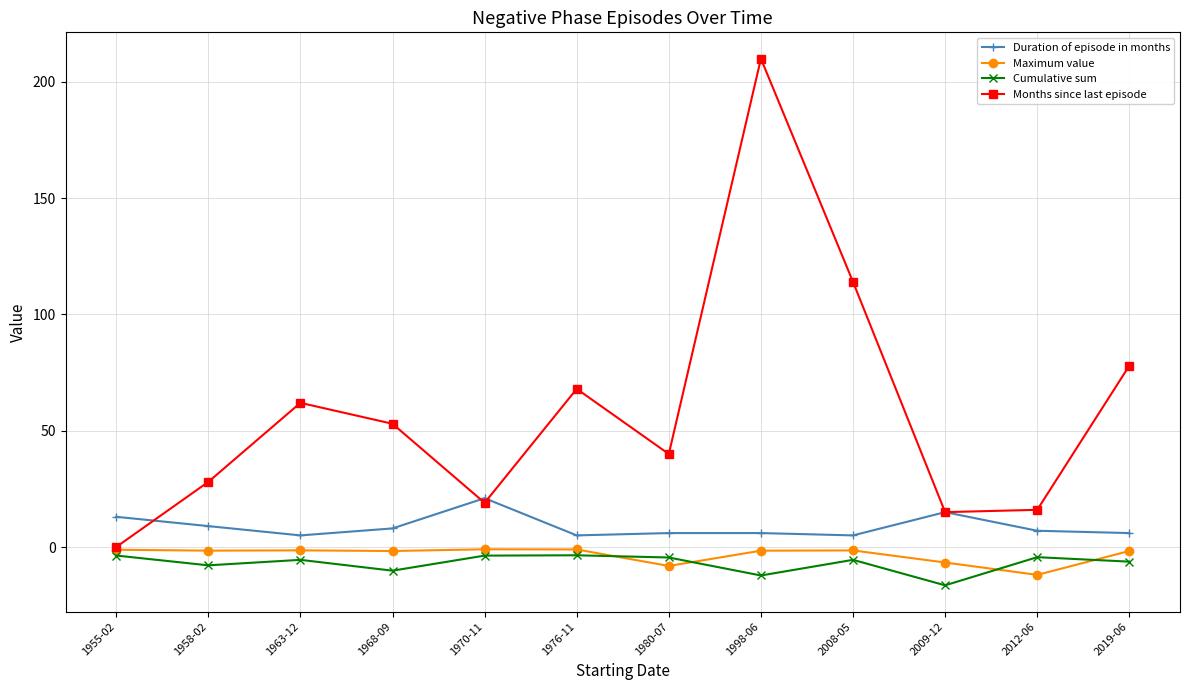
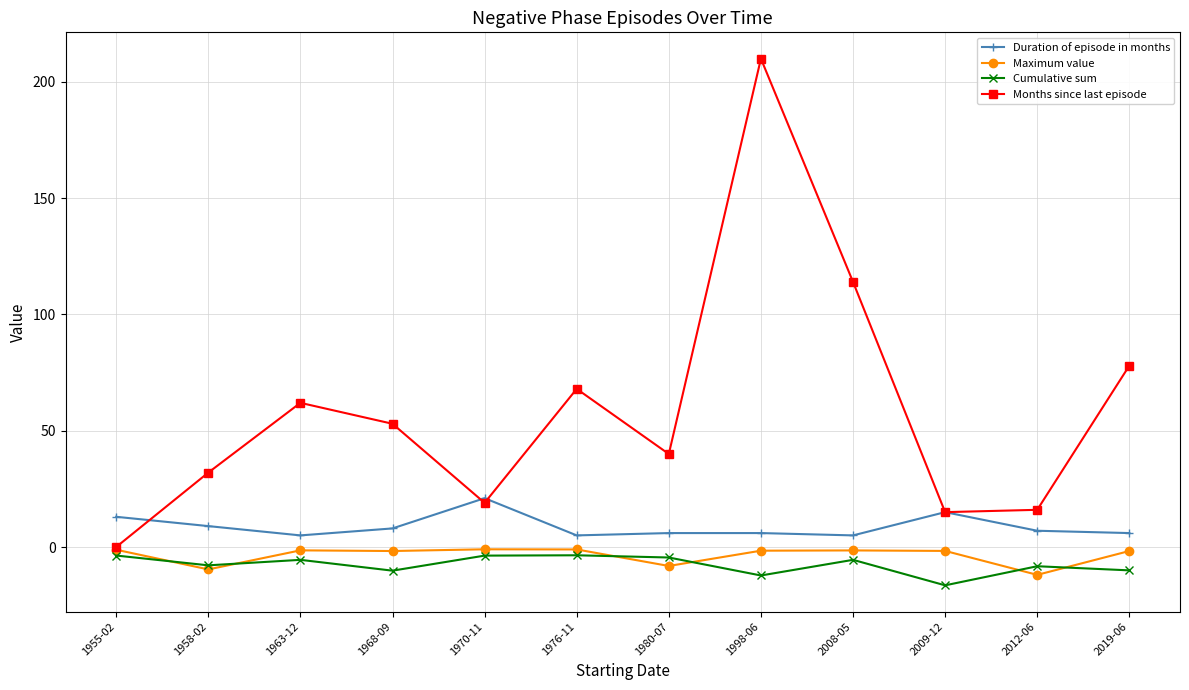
  {
    "Duration of episode in months": {
      "1955-02": 13,
      "1958-02": 9,
      "1963-12": 5,
      "1968-09": 8,
      "1970-11": 21,
      "1976-11": 5,
      "1980-07": 6,
      "1998-06": 6,
      "2008-05": 5,
      "2012-06": 7,
      "2019-06": 6
    },
    "Maximum value": {
      "1955-02": -1,
-     "1958-02": -2,
+     "1958-02": -10,
      "1963-12": -1,
      "1968-09": -2,
      "1970-11": -1,
      "1976-11": -1,
      "1980-07": -8,
      "1998-06": -2,
      "2008-05": -1,
-     "2009-12": -7,
+     "2009-12": -2,
      "2012-06": -12,
      "2019-06": -2
    },
    "Cumulative sum": {
      "1955-02": -4,
      "1958-02": -8,
      "1963-12": -6,
      "1968-09": -10,
      "1970-11": -4,
      "1976-11": -4,
      "1980-07": -5,
      "1998-06": -12,
      "2008-05": -6,
      "2009-12": -16,
-     "2012-06": -4,
-     "2019-06": -6
+     "2012-06": -8,
+     "2019-06": -10
    },
    "Months since last episode": {
      "1955-02": 0,
-     "1958-02": 28,
+     "1958-02": 32,
      "1963-12": 62,
      "1968-09": 53,
      "1970-11": 19,
      "1976-11": 68,
      "1980-07": 40,
      "1998-06": 210,
      "2008-05": 114,
      "2012-06": 16,
      "2019-06": 78
    }
  }
